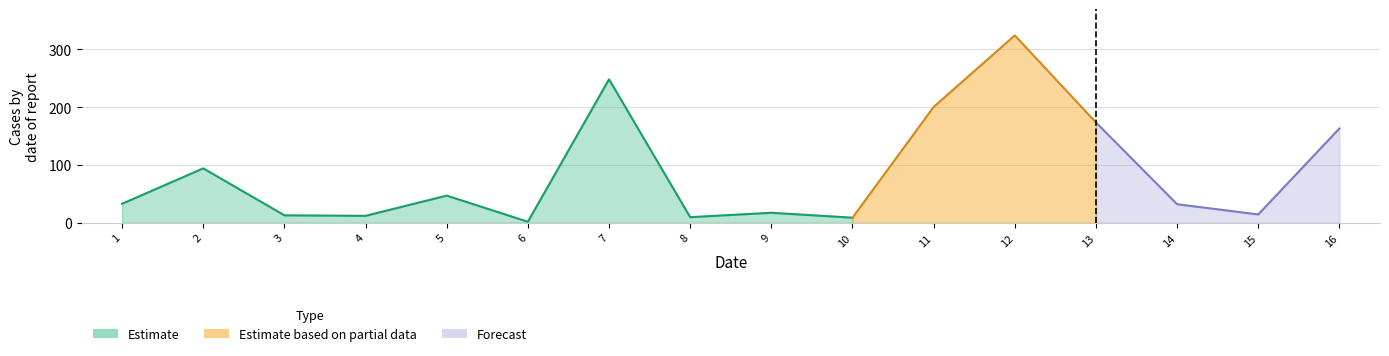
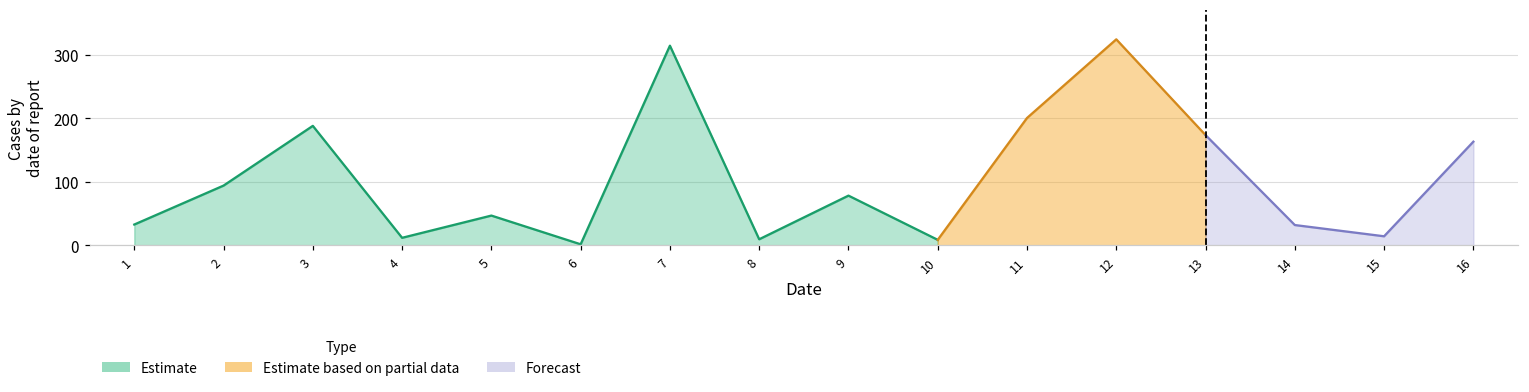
  {
    "Estimate": {
      "1": 30,
      "2": 90,
-     "3": 10,
+     "3": 190,
      "4": 10,
      "5": 50,
      "6": 0,
-     "7": 250,
+     "7": 310,
      "8": 10,
-     "9": 20
+     "9": 80
    },
    "Estimate based on partial data": {
      "11": 200,
      "12": 320
    },
    "Forecast": {
      "14": 30,
      "15": 10,
      "16": 160
    }
  }
